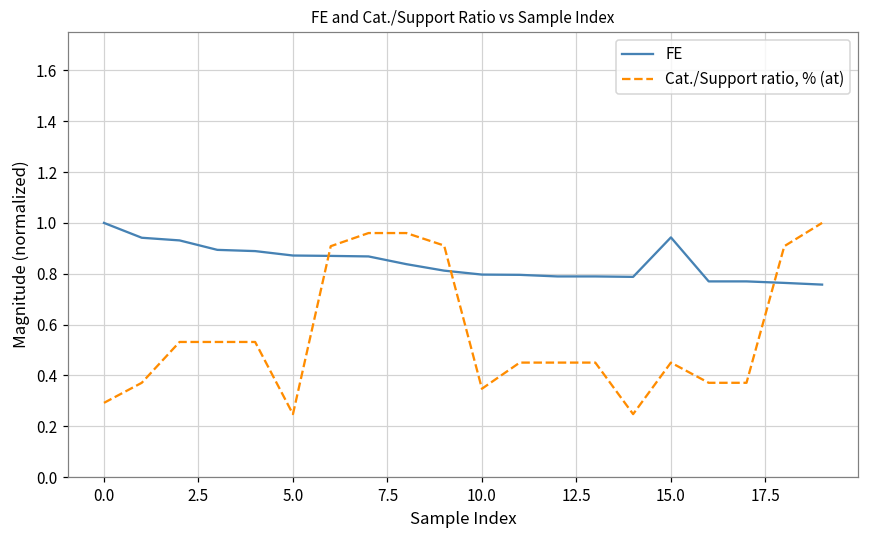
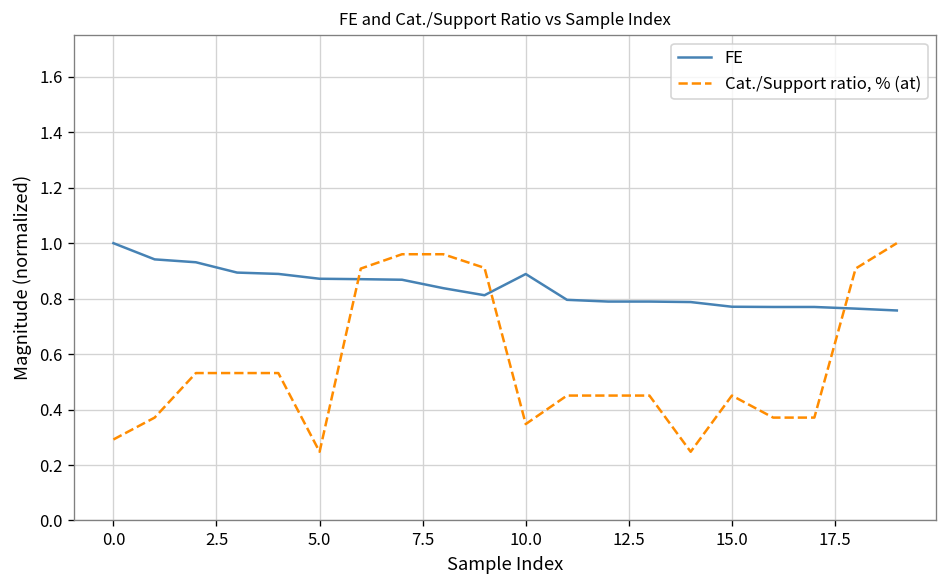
  {
    "FE": {
      "0.0": 1.00,
      "5.0": 0.87,
-     "10.0": 0.80,
-     "15.0": 0.94
+     "10.0": 0.89,
+     "15.0": 0.77
    },
    "Cat./Support ratio, % (at)": {
      "0.0": 0.29,
      "5.0": 0.25,
      "10.0": 0.35,
      "15.0": 0.45
    }
  }
